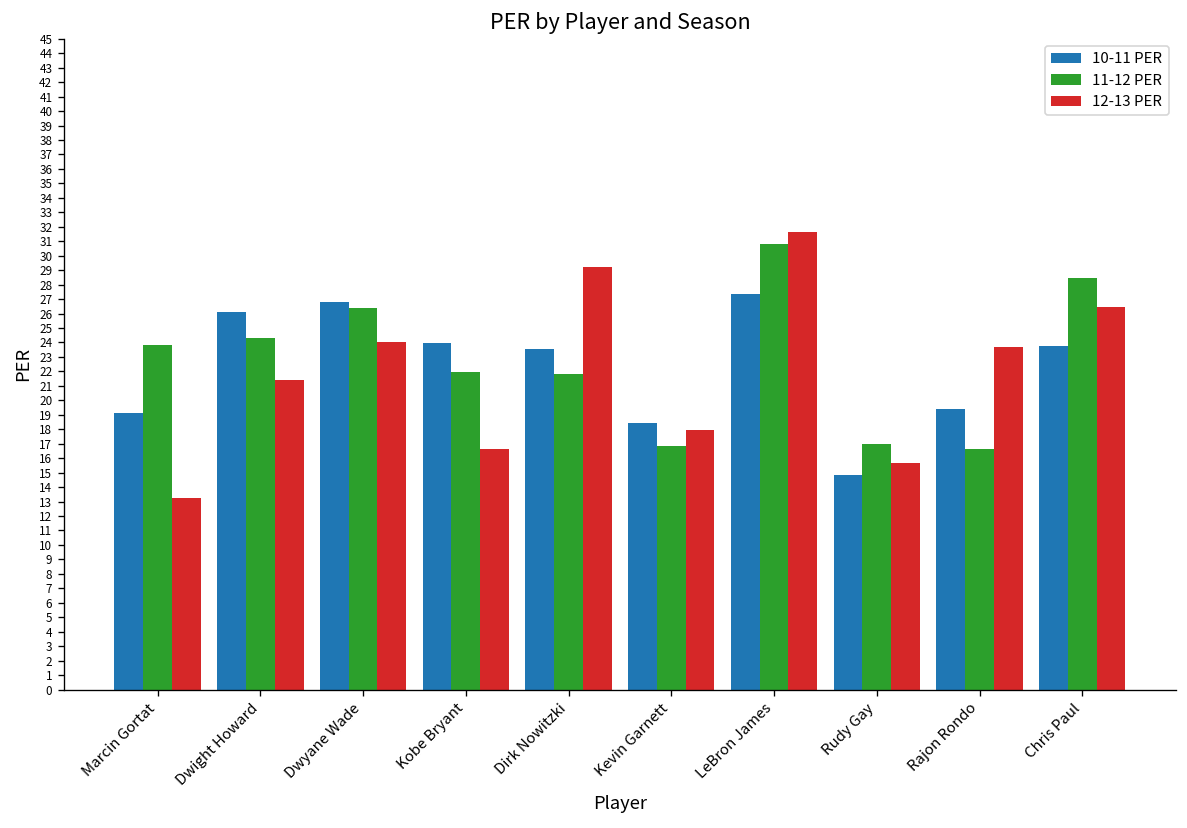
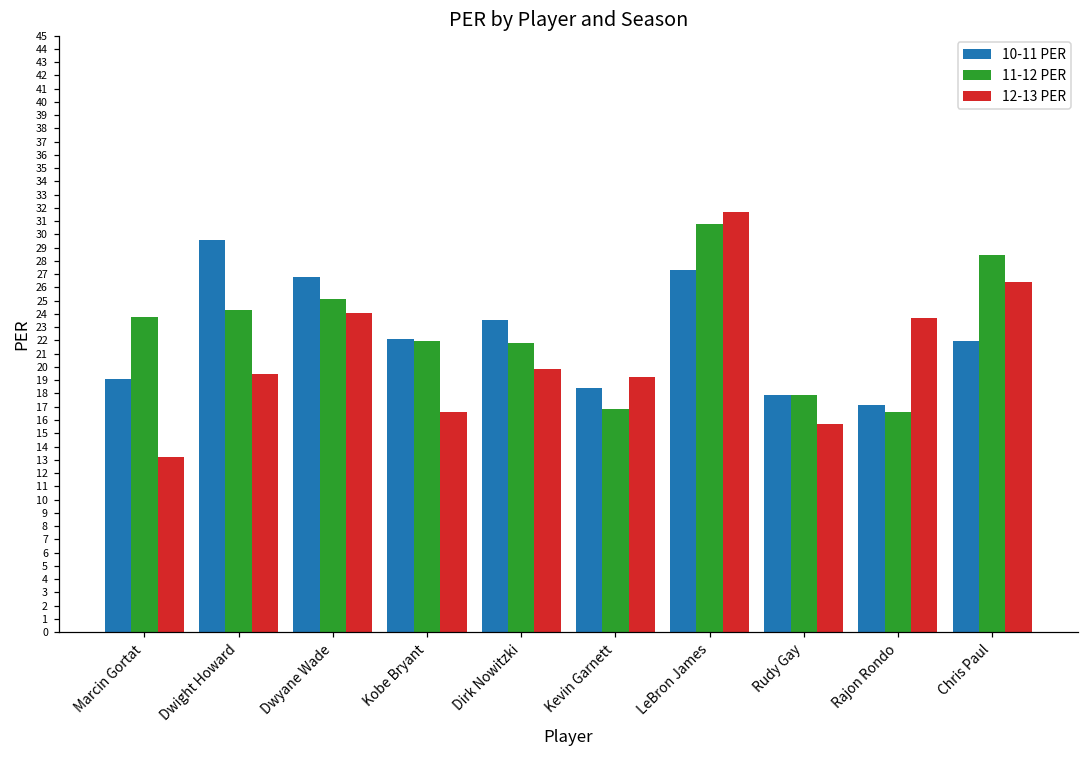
  {
    "10-11 PER": {
      "Marcin Gortat": 19.1,
-     "Dwight Howard": 26.1,
+     "Dwight Howard": 29.6,
      "Dwyane Wade": 26.8,
-     "Kobe Bryant": 23.9,
+     "Kobe Bryant": 22.1,
      "Dirk Nowitzki": 23.5,
      "Kevin Garnett": 18.4,
      "LeBron James": 27.3,
-     "Rudy Gay": 14.8,
-     "Rajon Rondo": 19.4,
-     "Chris Paul": 23.8
+     "Rudy Gay": 17.9,
+     "Rajon Rondo": 17.1,
+     "Chris Paul": 22.0
    },
    "11-12 PER": {
      "Marcin Gortat": 23.8,
      "Dwight Howard": 24.3,
-     "Dwyane Wade": 26.4,
+     "Dwyane Wade": 25.1,
      "Kobe Bryant": 22.0,
      "Dirk Nowitzki": 21.8,
      "Kevin Garnett": 16.8,
      "LeBron James": 30.8,
-     "Rudy Gay": 17.0,
+     "Rudy Gay": 17.9,
      "Rajon Rondo": 16.6,
      "Chris Paul": 28.5
    },
    "12-13 PER": {
      "Marcin Gortat": 13.2,
-     "Dwight Howard": 21.4,
+     "Dwight Howard": 19.5,
      "Dwyane Wade": 24.0,
      "Kobe Bryant": 16.6,
-     "Dirk Nowitzki": 29.2,
-     "Kevin Garnett": 17.9,
+     "Dirk Nowitzki": 19.9,
+     "Kevin Garnett": 19.3,
      "LeBron James": 31.7,
      "Rudy Gay": 15.7,
      "Rajon Rondo": 23.7,
      "Chris Paul": 26.4
    }
  }
